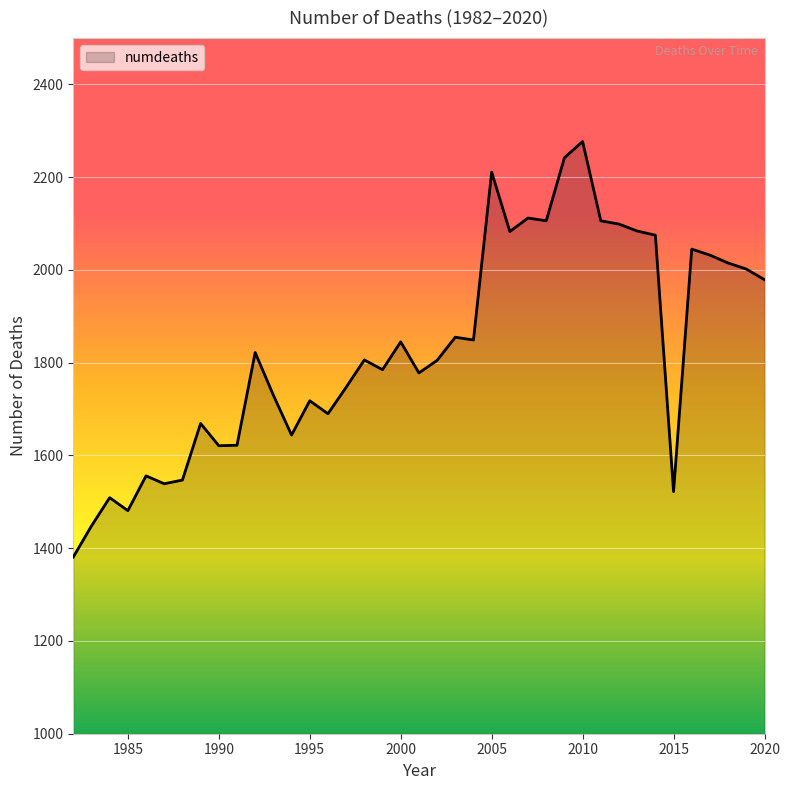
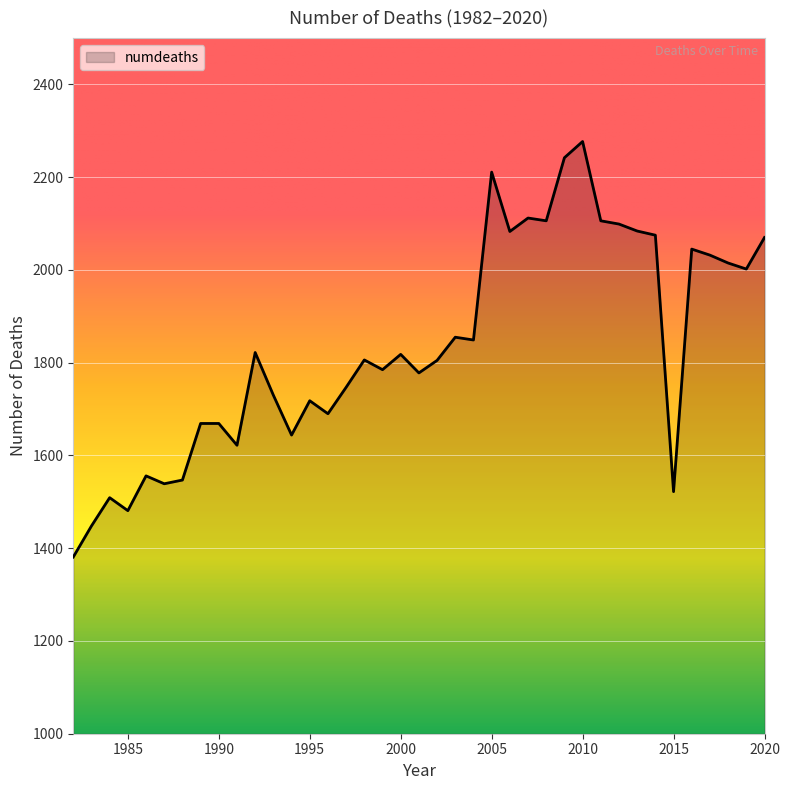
  {
    "1985": 1480,
-   "1990": 1620,
+   "1990": 1670,
    "1995": 1720,
-   "2000": 1850,
+   "2000": 1820,
    "2005": 2210,
    "2010": 2280,
    "2015": 1520,
-   "2020": 1980
+   "2020": 2070
  }
